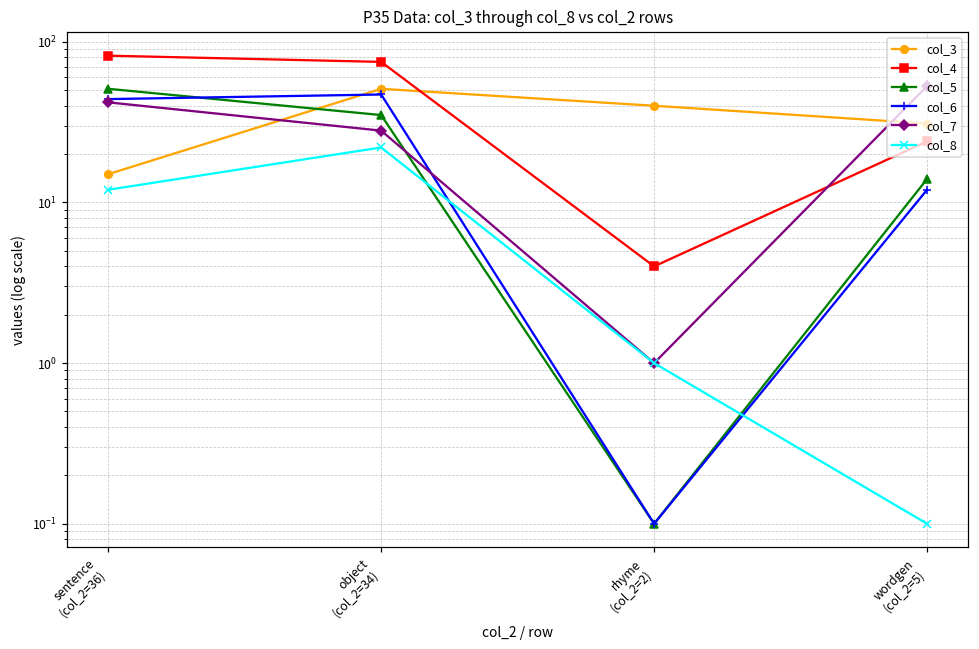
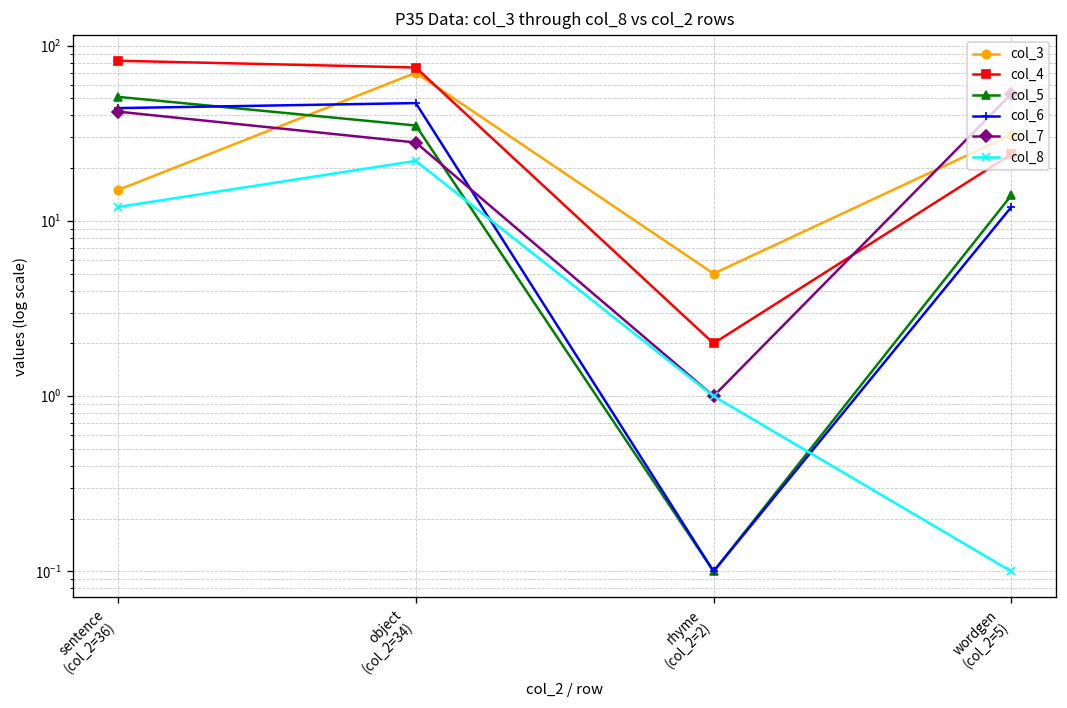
  {
    "col_3": {
      "sentence (col_2=36)": 15,
-     "object (col_2=34)": 51,
-     "rhyme (col_2=2)": 40
+     "object (col_2=34)": 70,
+     "rhyme (col_2=2)": 5
    },
    "col_4": {
      "sentence (col_2=36)": 80,
      "object (col_2=34)": 80,
-     "rhyme (col_2=2)": 4
+     "rhyme (col_2=2)": 2
    },
    "col_5": {
      "sentence (col_2=36)": 51,
      "object (col_2=34)": 35,
      "wordgen (col_2=5)": 14
    },
    "col_6": {
      "sentence (col_2=36)": 44,
      "object (col_2=34)": 47,
      "wordgen (col_2=5)": 12
    },
    "col_7": {
      "sentence (col_2=36)": 42,
      "object (col_2=34)": 28
    },
    "col_8": {
      "sentence (col_2=36)": 12,
      "object (col_2=34)": 22,
      "wordgen (col_2=5)": 0.10
    }
  }
